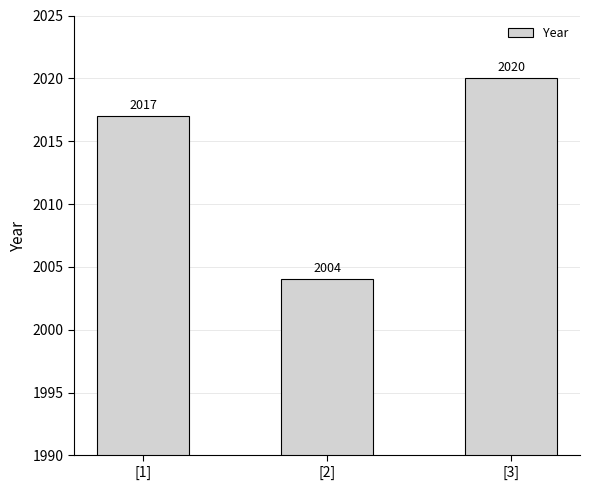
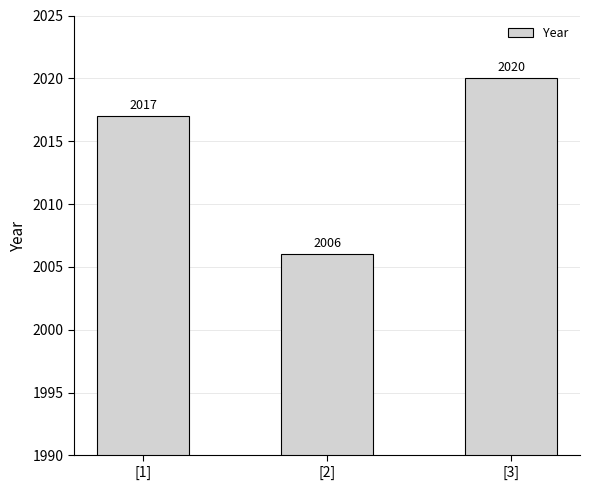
  {
    "[1]": 2017,
-   "[2]": 2004,
+   "[2]": 2006,
    "[3]": 2020
  }
